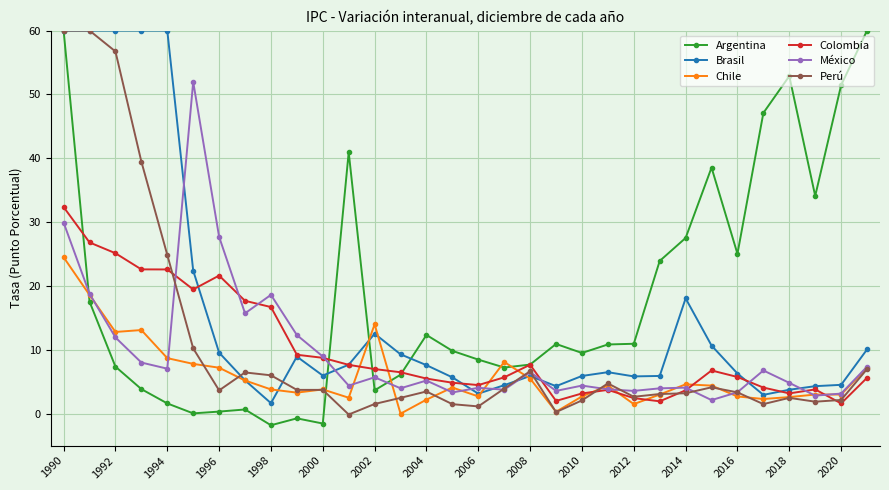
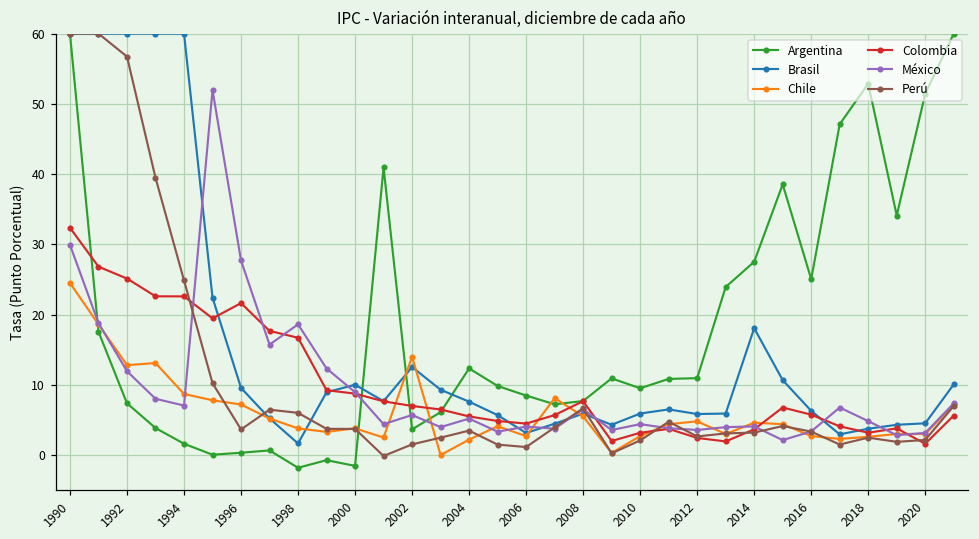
  {
    "Argentina": {
      "1992": 7,
      "1994": 2,
      "1996": 0,
      "1998": -2,
      "2000": -2,
      "2002": 4,
      "2004": 12,
      "2006": 8,
      "2010": 10,
      "2012": 11,
      "2014": 28,
      "2016": 25
    },
    "Brasil": {
      "1992": 60,
      "1994": 60,
      "1996": 10,
      "1998": 2,
-     "2000": 6,
+     "2000": 10,
      "2002": 13,
      "2004": 8,
      "2006": 3,
      "2008": 6,
      "2010": 6,
      "2012": 6,
      "2014": 18,
      "2016": 6,
      "2018": 4,
      "2020": 5
    },
    "Chile": {
      "1990": 25,
      "1992": 13,
      "1994": 9,
      "1996": 7,
      "1998": 4,
      "2002": 14,
      "2004": 2,
      "2006": 3,
      "2008": 6,
      "2010": 3,
-     "2012": 2,
+     "2012": 5,
      "2014": 5,
      "2016": 3
    },
    "Colombia": {
      "1990": 32,
      "1992": 25,
      "1994": 23,
      "1996": 22,
      "1998": 17,
      "2002": 7,
      "2006": 4,
      "2010": 3,
      "2014": 4,
      "2016": 6,
      "2018": 3,
      "2020": 2
    },
    "México": {
      "1990": 30,
      "1992": 12,
      "1994": 7,
      "1996": 28,
      "1998": 19,
      "2002": 6,
      "2006": 4,
      "2010": 4,
      "2012": 4,
      "2014": 4,
      "2018": 5
    },
    "Perú": {
      "1992": 57,
      "1994": 25,
      "1996": 4,
      "1998": 6,
      "2002": 2,
      "2004": 3,
      "2006": 1,
      "2010": 2,
      "2014": 3,
      "2020": 2
    }
  }
